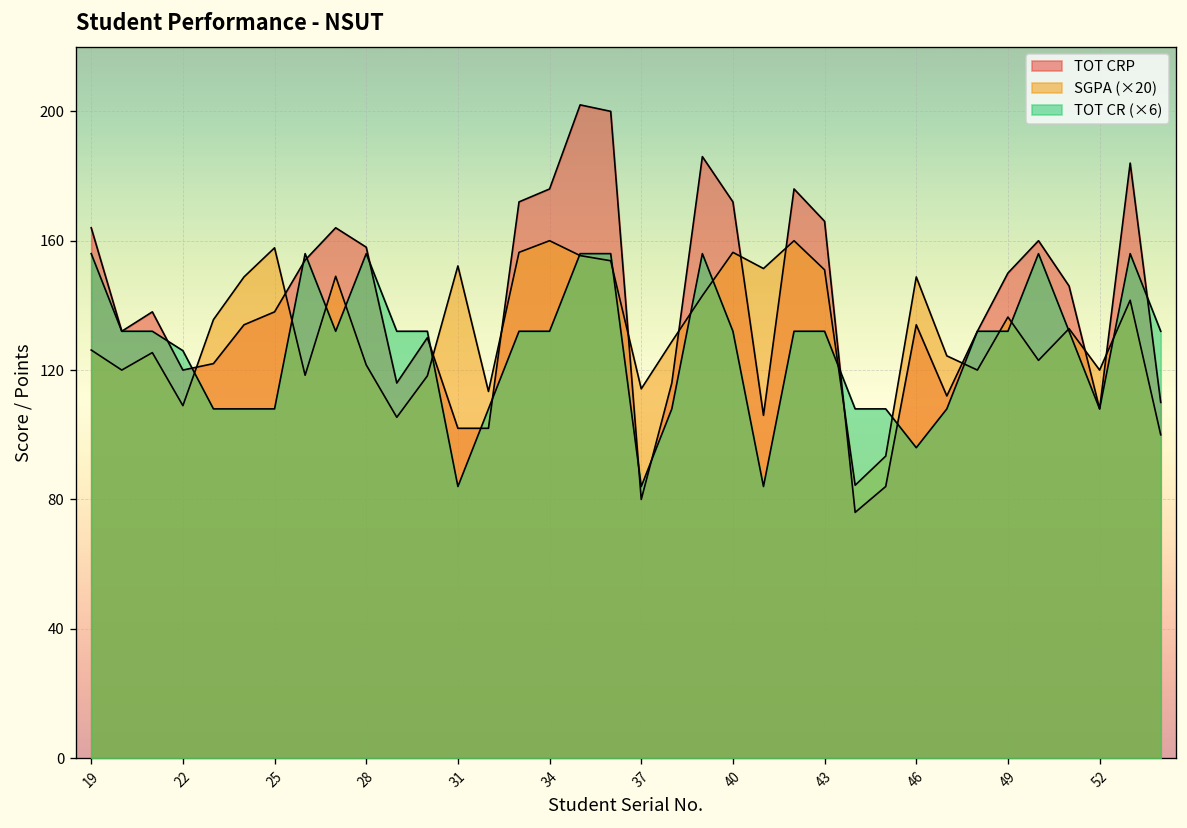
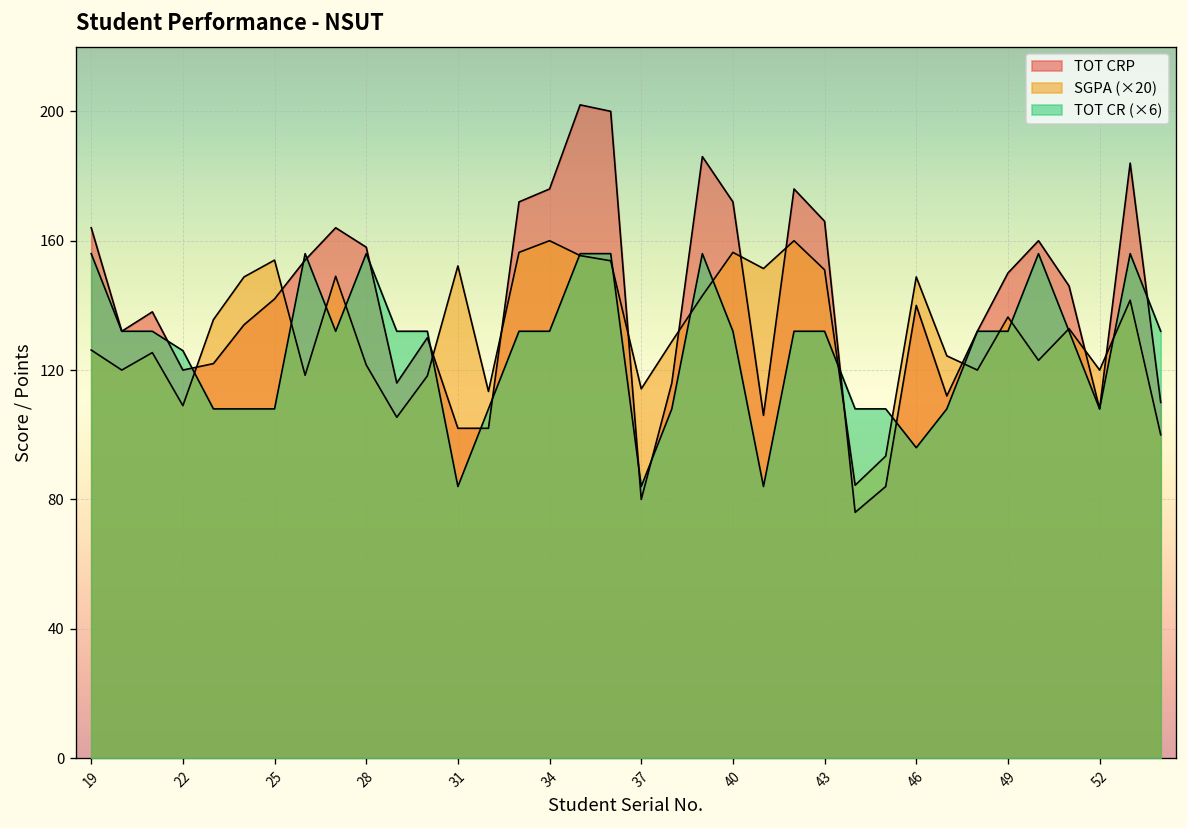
  {
    "TOT CRP": {
      "19": 164,
      "22": 120,
-     "25": 138,
+     "25": 142,
      "28": 158,
      "31": 102,
      "34": 176,
      "37": 80,
      "40": 172,
      "43": 166,
-     "46": 134,
+     "46": 140,
      "49": 150
    },
    "SGPA (×20)": {
      "19": 126,
      "22": 109,
-     "25": 158,
+     "25": 154,
      "28": 122,
      "31": 152,
      "34": 160,
      "37": 114,
      "40": 156,
      "43": 151,
      "46": 149,
      "49": 136,
      "52": 120
    },
    "TOT CR (×6)": {
      "19": 156,
      "22": 126,
      "25": 108,
      "28": 156,
      "31": 84,
      "34": 132,
      "37": 84,
      "40": 132,
      "43": 132,
      "46": 96,
      "49": 132
    }
  }
